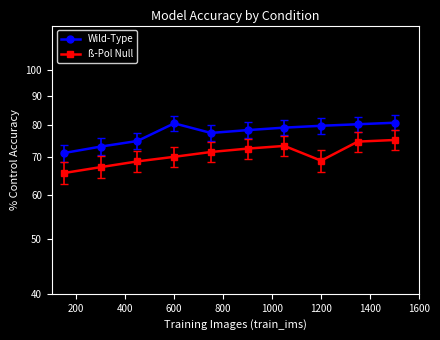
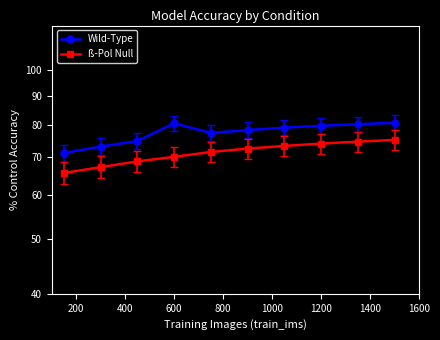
  {
    "Wild-Type": {
      "600": 80,
      "1200": 80
    },
    "ß-Pol Null": {
      "600": 70,
-     "1200": 69
+     "1200": 74
    }
  }
